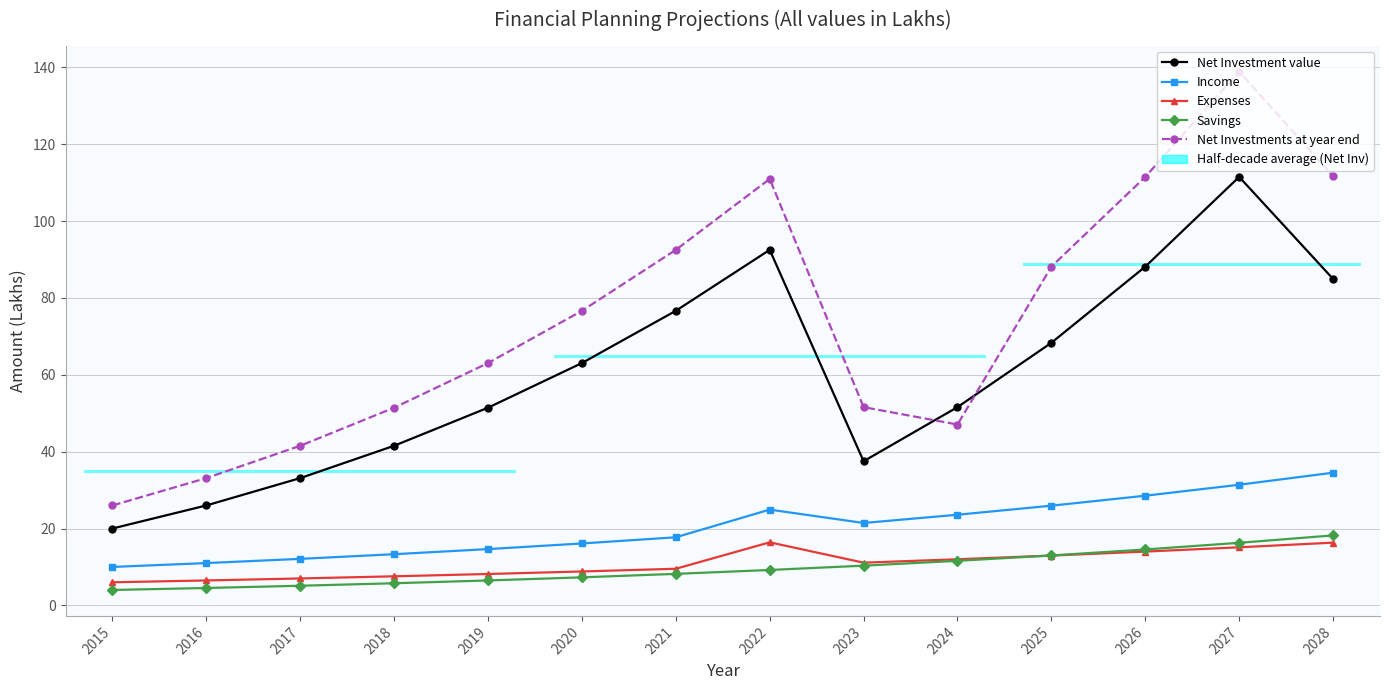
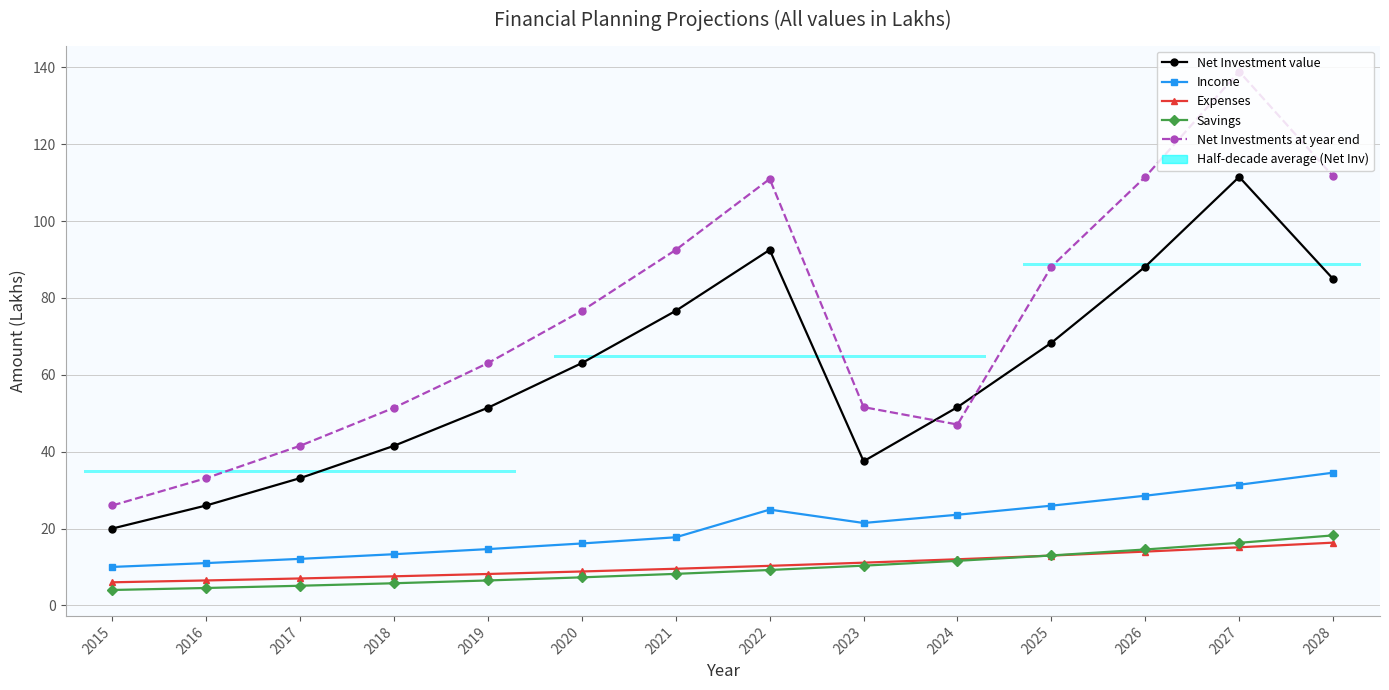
  {
    "Net Investment value": {
      "2015": 20,
      "2016": 26,
      "2017": 33,
      "2018": 42,
      "2019": 51,
      "2020": 63,
      "2021": 77,
      "2022": 93,
      "2023": 38,
      "2024": 52,
      "2025": 68,
      "2026": 88,
      "2027": 112,
      "2028": 85
    },
    "Income": {
      "2015": 10,
      "2016": 11,
      "2017": 12,
      "2018": 13,
      "2019": 15,
      "2020": 16,
      "2021": 18,
      "2022": 25,
      "2023": 21,
      "2024": 24,
      "2025": 26,
      "2026": 29,
      "2027": 31,
      "2028": 35
    },
    "Expenses": {
      "2015": 6,
      "2016": 6,
      "2017": 7,
      "2018": 8,
      "2019": 8,
      "2020": 9,
      "2021": 10,
-     "2022": 16,
+     "2022": 10,
      "2023": 11,
      "2027": 15,
      "2028": 16
    },
    "Savings": {
      "2015": 4,
      "2016": 5,
      "2017": 5,
      "2018": 6,
      "2019": 6,
      "2020": 7,
      "2021": 8,
      "2022": 9,
      "2023": 10,
      "2027": 16,
      "2028": 18
    },
    "Net Investments at year end": {
      "2015": 26,
      "2016": 33,
      "2017": 42,
      "2018": 51,
      "2019": 63,
      "2020": 77,
      "2021": 93,
      "2022": 111,
      "2023": 52,
      "2024": 47,
      "2025": 88,
      "2026": 112,
      "2028": 112
    }
  }
